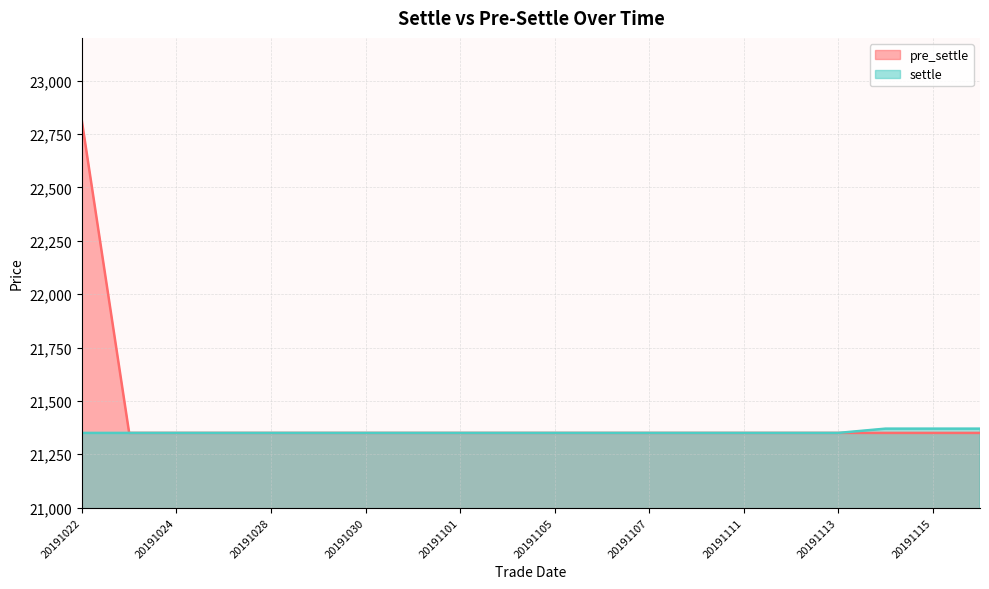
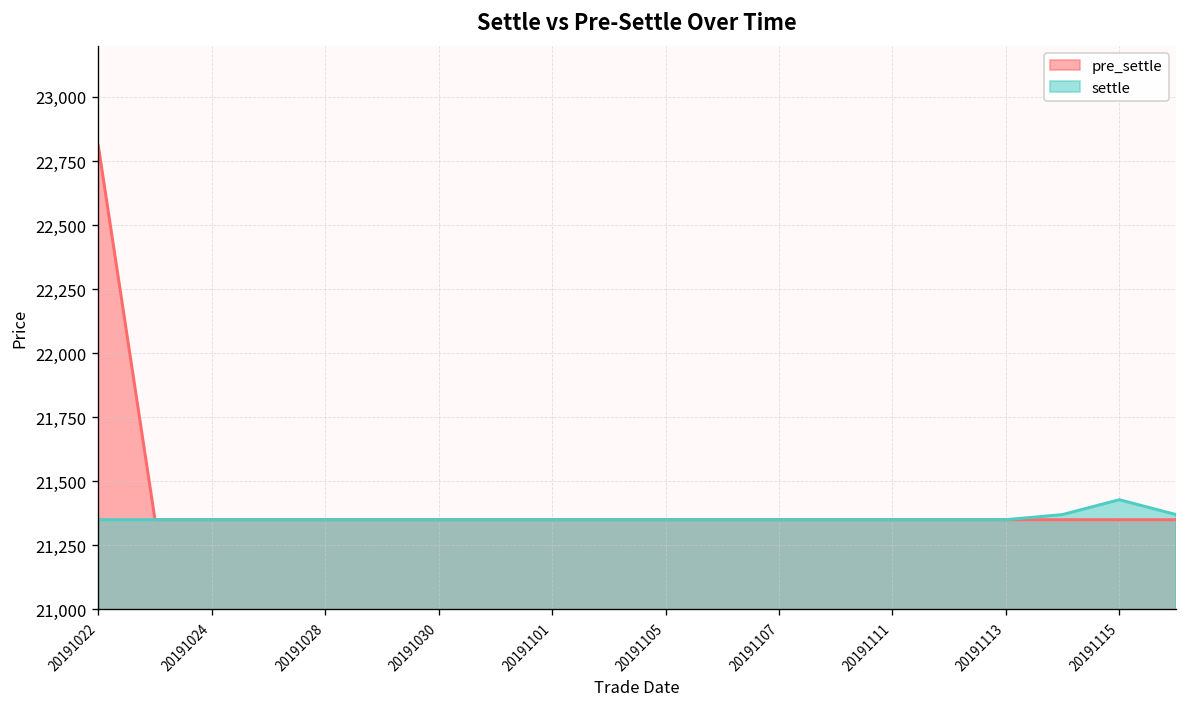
  {
    "pre_settle": {
      "20191022": "22,810",
      "20191115": "21,350"
    },
    "settle": {
      "20191022": "21,350",
-     "20191115": "21,370"
+     "20191115": "21,430"
    }
  }
